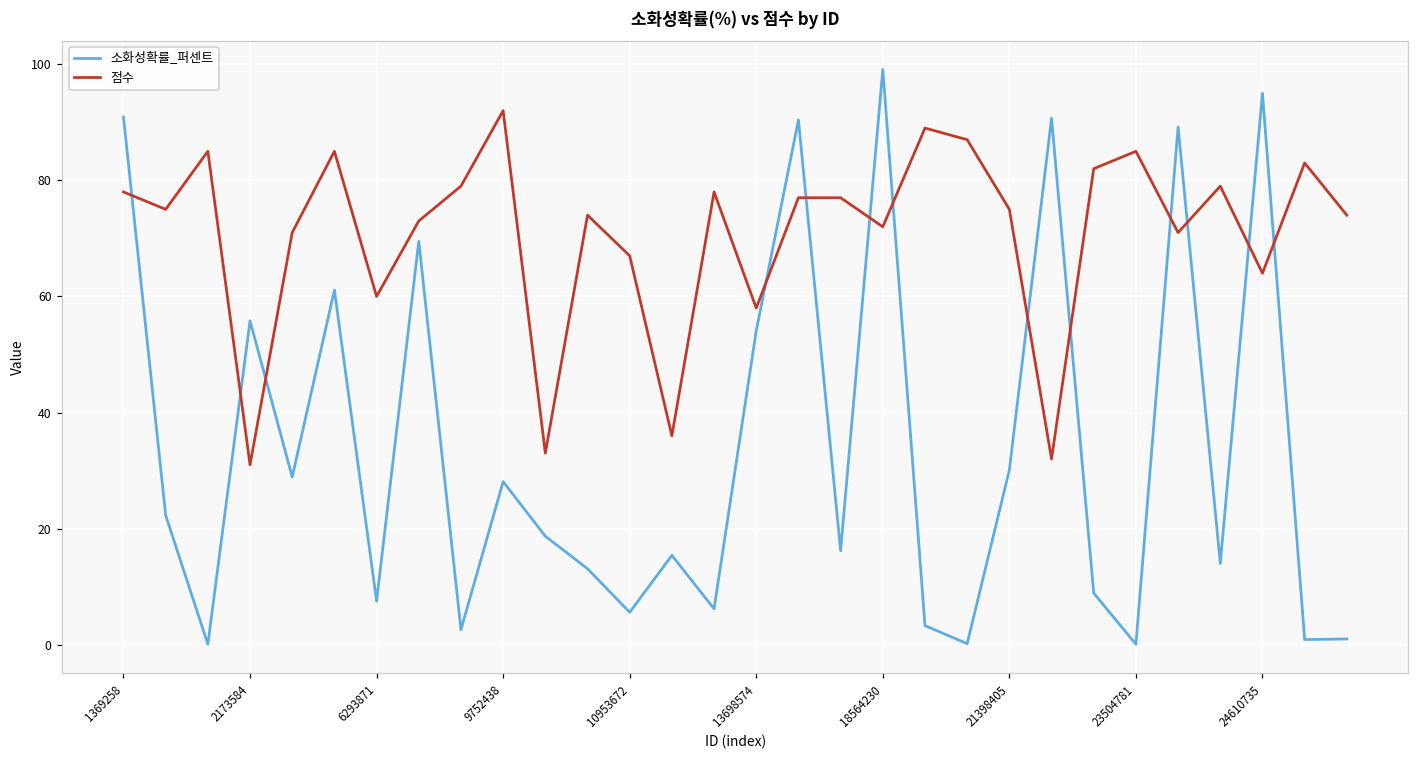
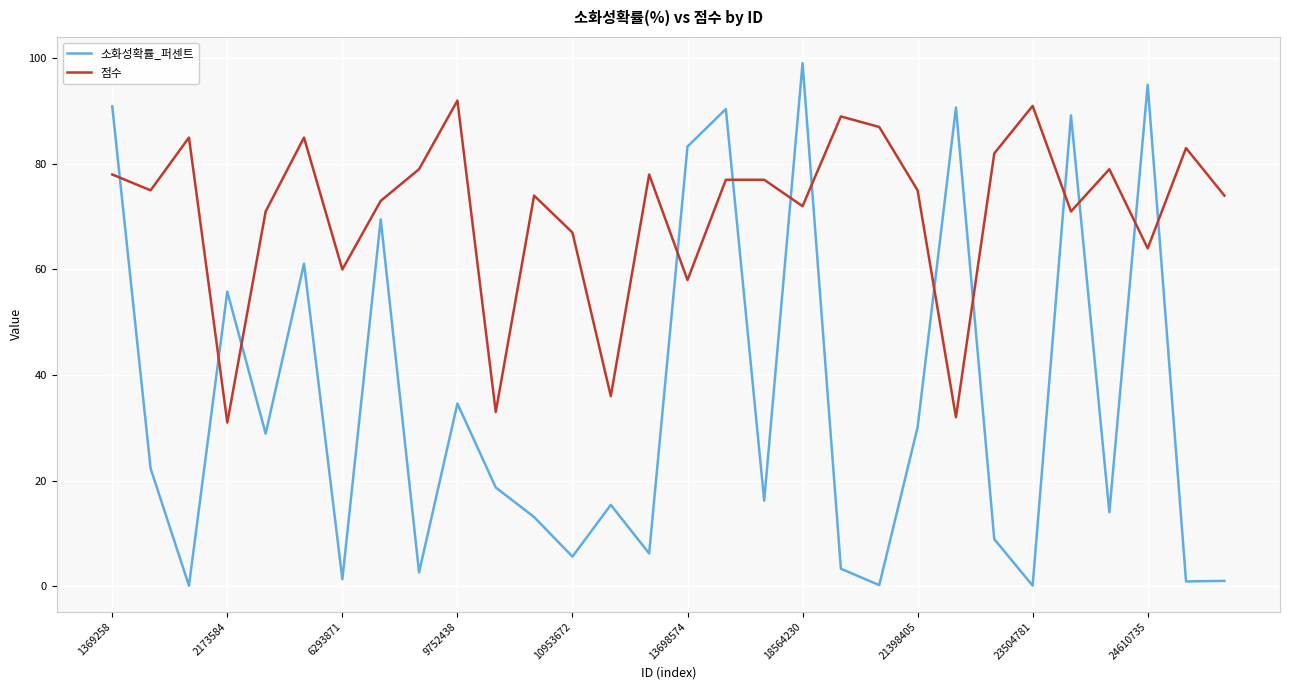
  {
    "소화성확률_퍼센트": {
      "1369258": 91,
      "2173584": 56,
-     "6293871": 8,
-     "9752438": 28,
+     "6293871": 1,
+     "9752438": 35,
      "10953672": 6,
-     "13698574": 54,
+     "13698574": 83,
      "18564230": 99,
      "21398405": 30,
      "23504781": 0,
      "24610735": 95
    },
    "점수": {
      "1369258": 78,
      "2173584": 31,
      "6293871": 60,
      "9752438": 92,
      "10953672": 67,
      "13698574": 58,
      "18564230": 72,
      "21398405": 75,
-     "23504781": 85,
+     "23504781": 91,
      "24610735": 64
    }
  }
